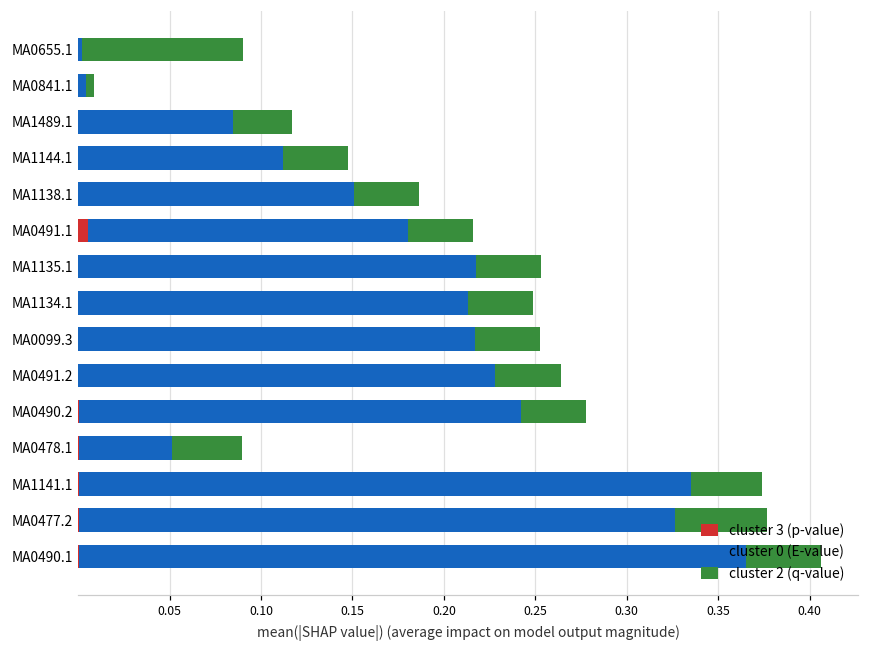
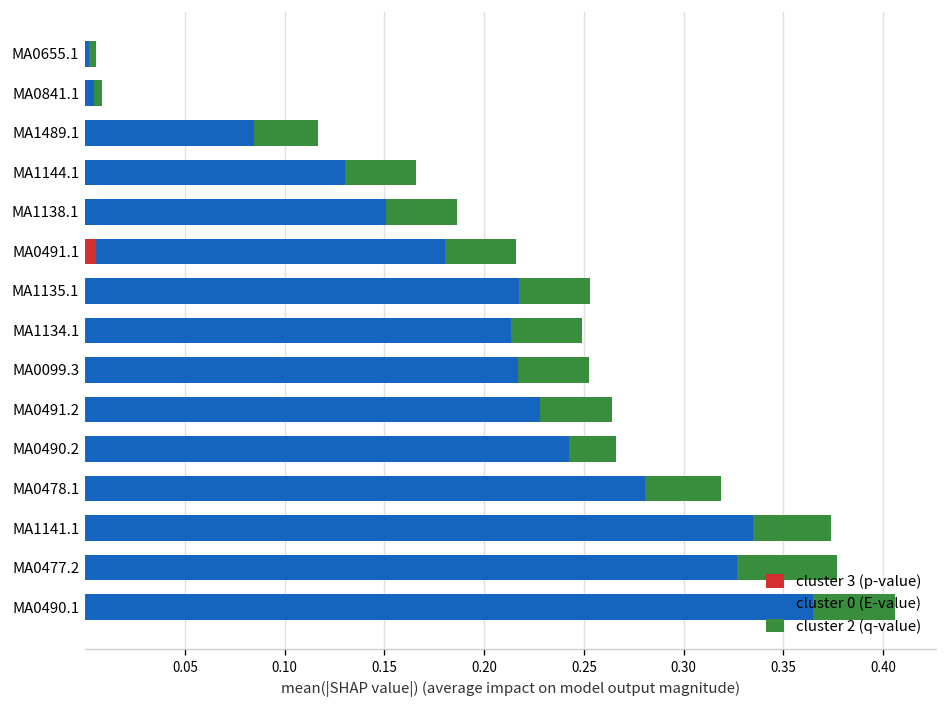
  {
    "cluster 3 (p-value)": {
      "MA0491.1": 0.006
    },
    "cluster 0 (E-value)": {
      "MA0655.1": 0.002,
      "MA0841.1": 0.004,
      "MA1489.1": 0.084,
-     "MA1144.1": 0.112,
+     "MA1144.1": 0.130,
      "MA1138.1": 0.151,
      "MA0491.1": 0.175,
      "MA1135.1": 0.217,
      "MA1134.1": 0.213,
      "MA0099.3": 0.217,
      "MA0491.2": 0.228,
      "MA0490.2": 0.242,
-     "MA0478.1": 0.051,
+     "MA0478.1": 0.280,
      "MA1141.1": 0.335,
      "MA0477.2": 0.326,
      "MA0490.1": 0.365
    },
    "cluster 2 (q-value)": {
-     "MA0655.1": 0.088,
+     "MA0655.1": 0.004,
      "MA0841.1": 0.004,
      "MA1489.1": 0.032,
      "MA1144.1": 0.036,
      "MA1138.1": 0.036,
      "MA0491.1": 0.036,
      "MA1135.1": 0.036,
      "MA1134.1": 0.036,
      "MA0099.3": 0.036,
      "MA0491.2": 0.036,
-     "MA0490.2": 0.036,
+     "MA0490.2": 0.024,
      "MA0478.1": 0.038,
      "MA1141.1": 0.039,
      "MA0477.2": 0.050,
      "MA0490.1": 0.041
    }
  }
